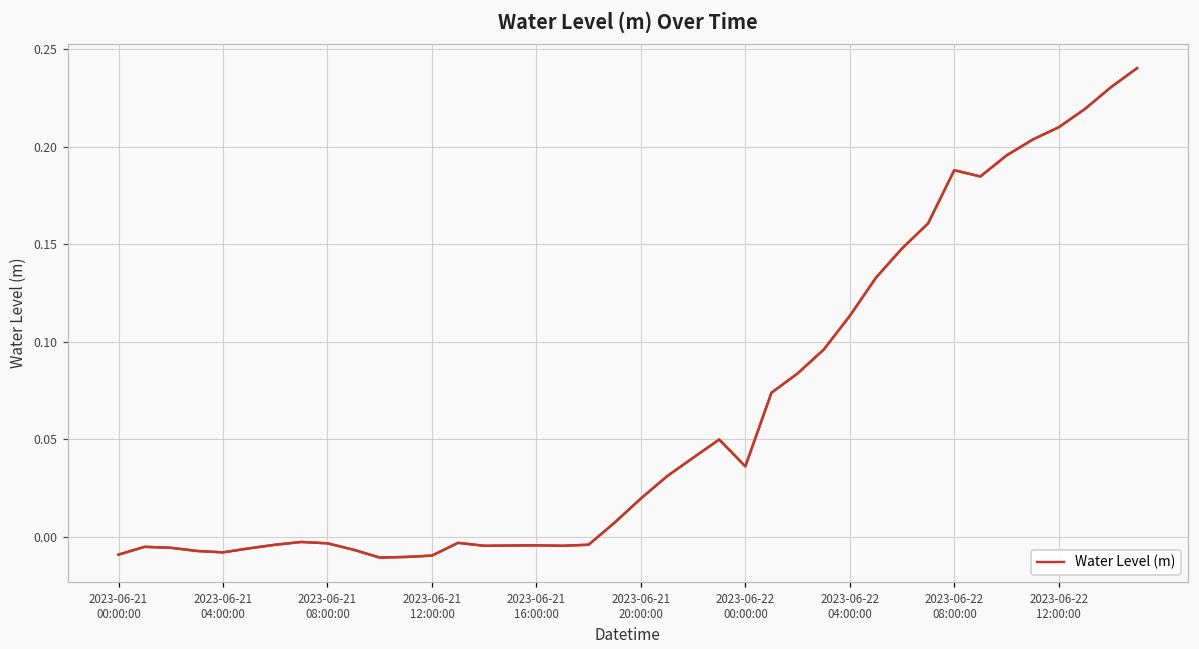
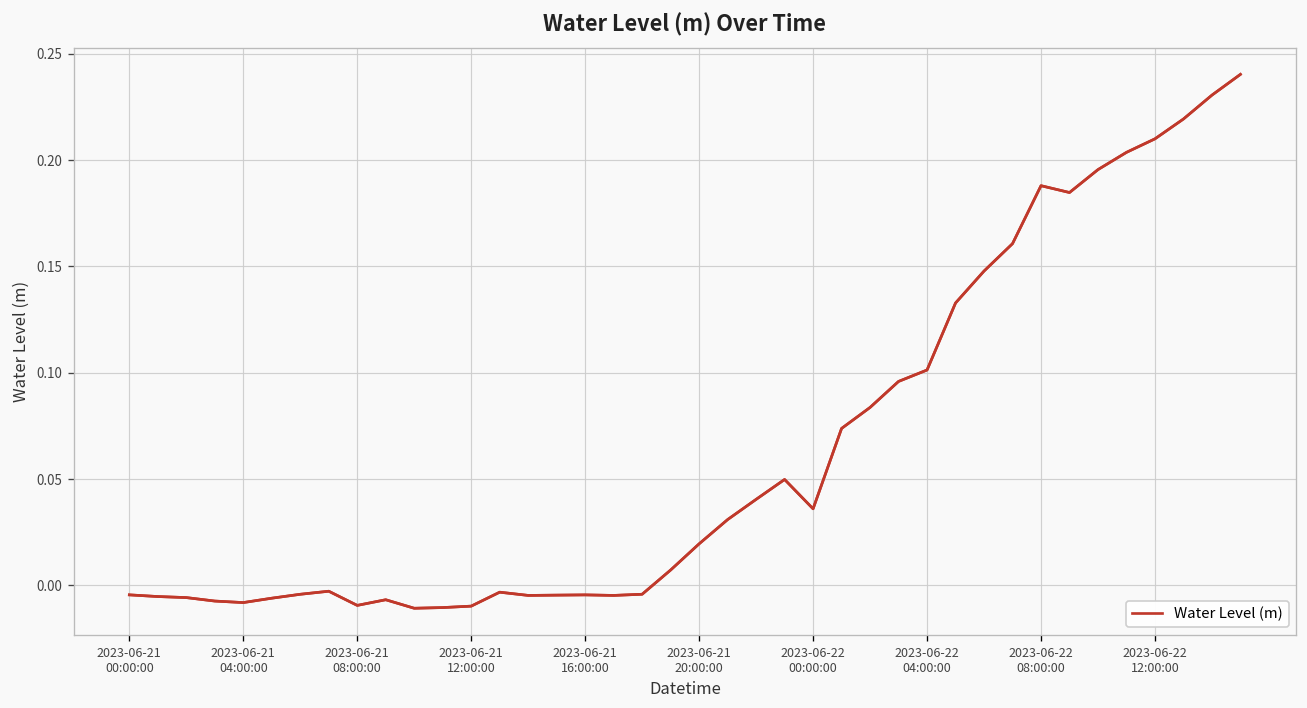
  {
-   "2023-06-21 00:00:00": -0.009,
+   "2023-06-21 00:00:00": -0.004,
    "2023-06-21 04:00:00": -0.008,
-   "2023-06-21 08:00:00": -0.003,
+   "2023-06-21 08:00:00": -0.009,
    "2023-06-21 12:00:00": -0.010,
    "2023-06-21 16:00:00": -0.004,
    "2023-06-21 20:00:00": 0.020,
    "2023-06-22 00:00:00": 0.036,
-   "2023-06-22 04:00:00": 0.113,
+   "2023-06-22 04:00:00": 0.101,
    "2023-06-22 08:00:00": 0.188,
    "2023-06-22 12:00:00": 0.210
  }
